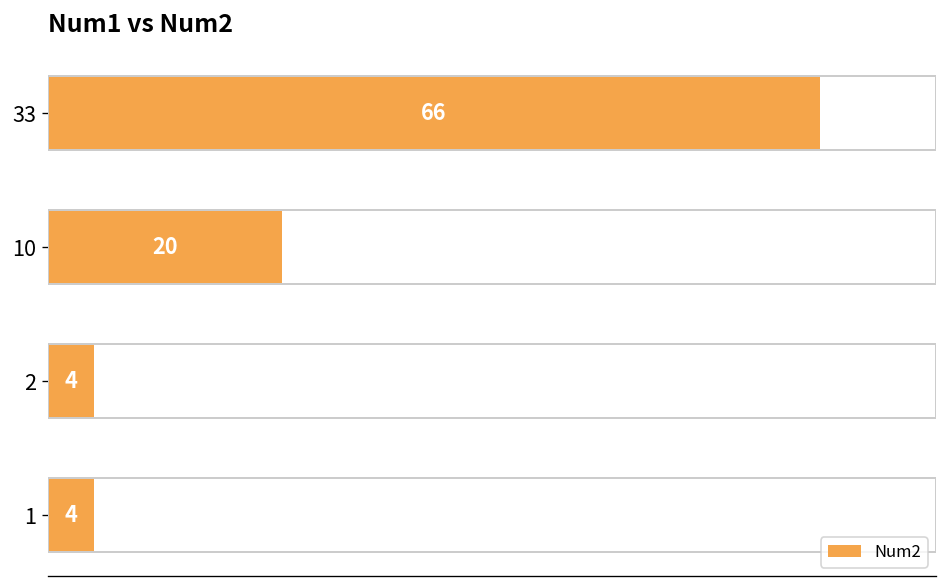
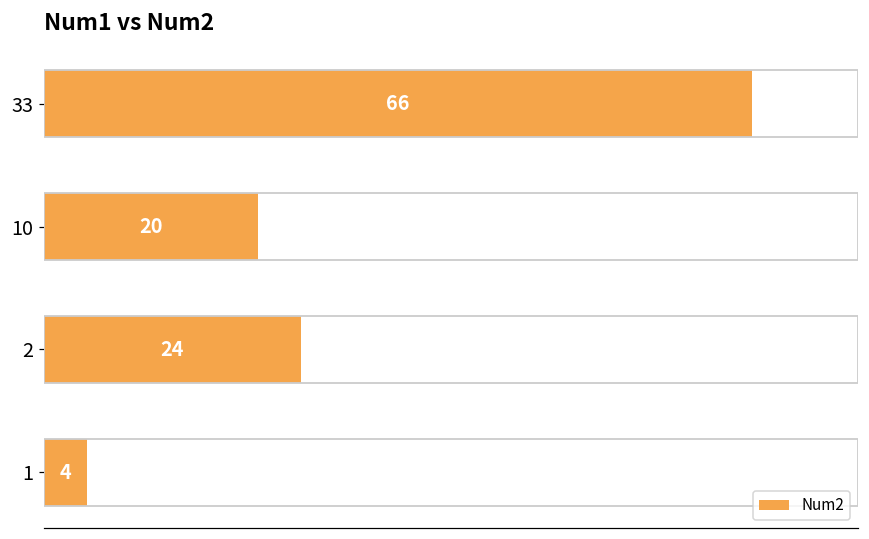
  {
    "33": 66,
    "10": 20,
-   "2": 4,
+   "2": 24,
    "1": 4
  }
